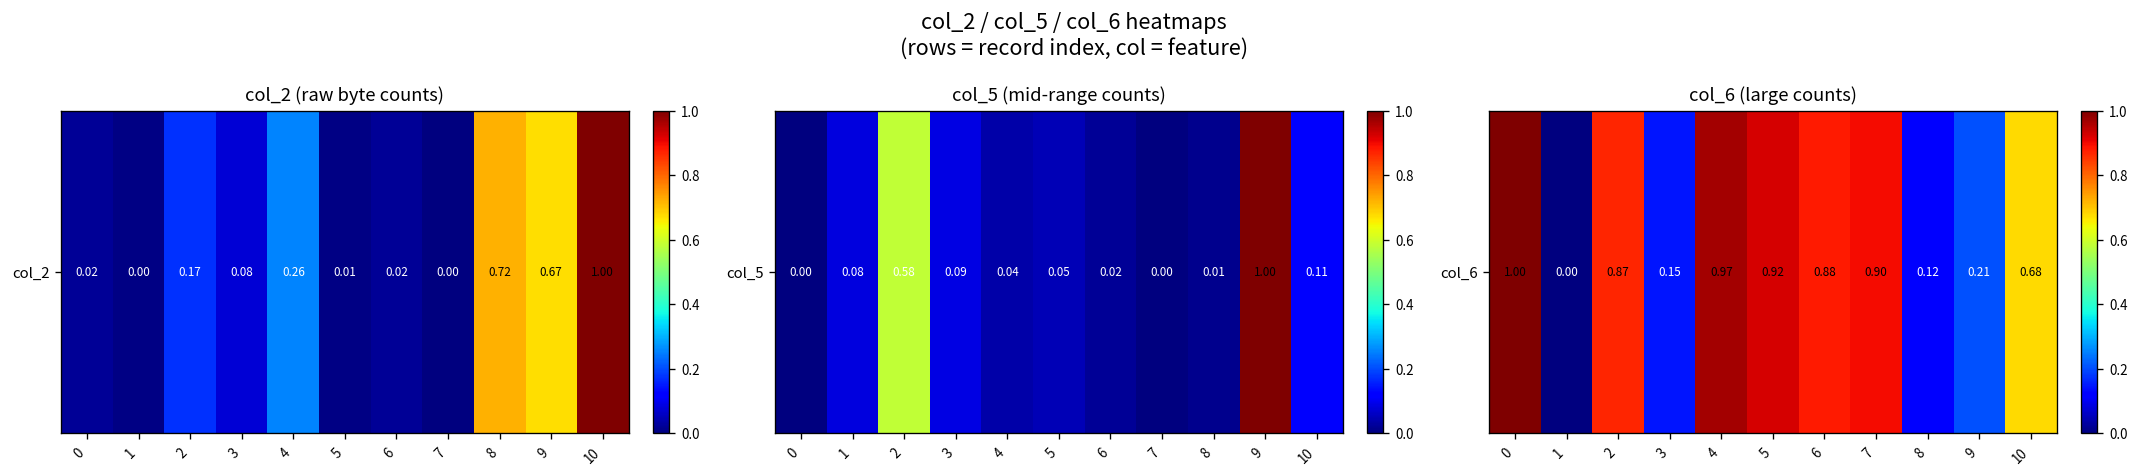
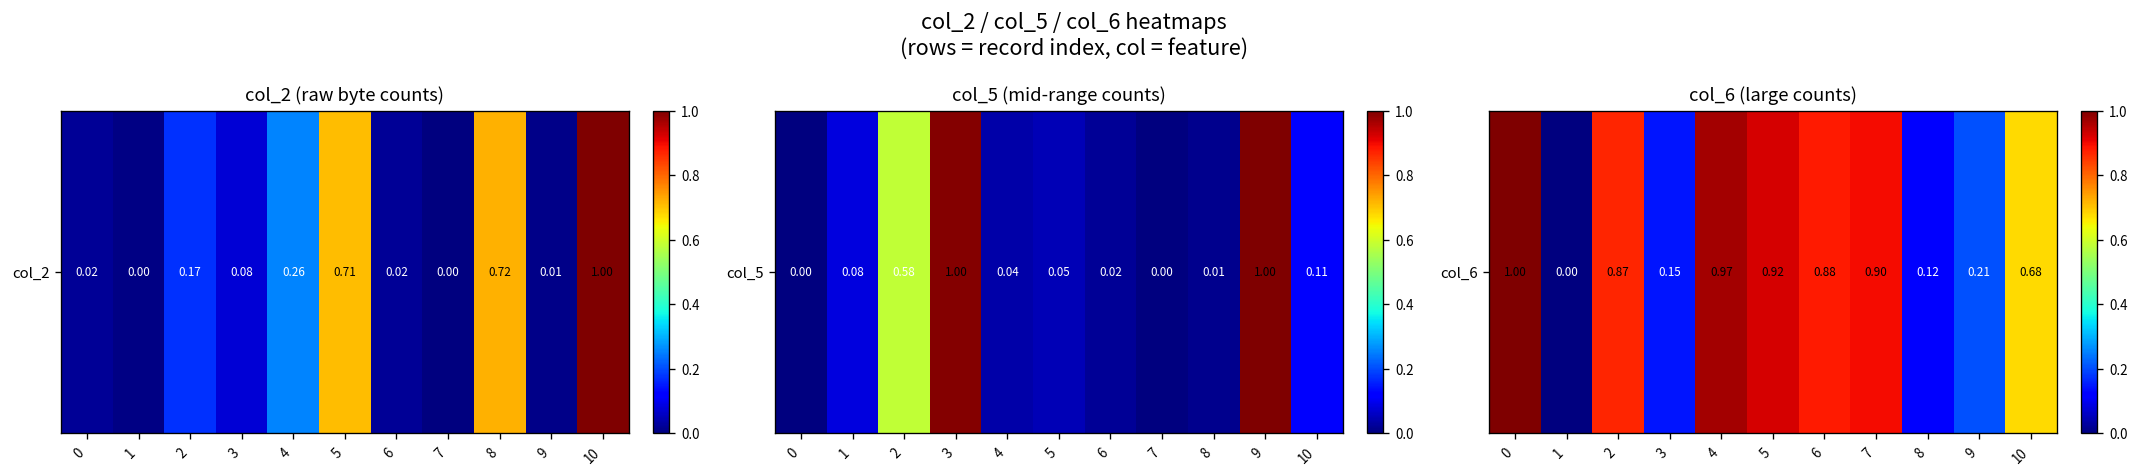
  {
    "col_2 (raw byte counts)": {
      "col_2": {
        "0": 0.02,
        "1": 0.00,
        "2": 0.17,
        "3": 0.08,
        "4": 0.26,
-       "5": 0.01,
+       "5": 0.71,
        "6": 0.02,
        "7": 0.00,
        "8": 0.72,
-       "9": 0.67,
+       "9": 0.01,
        "10": 1.00
      }
    },
    "col_5 (mid-range counts)": {
      "col_5": {
        "0": 0.00,
        "1": 0.08,
        "2": 0.58,
-       "3": 0.09,
+       "3": 1.00,
        "4": 0.04,
        "5": 0.05,
        "6": 0.02,
        "7": 0.00,
        "8": 0.01,
        "9": 1.00,
        "10": 0.11
      }
    },
    "col_6 (large counts)": {
      "col_6": {
        "0": 1.00,
        "1": 0.00,
        "2": 0.87,
        "3": 0.15,
        "4": 0.97,
        "5": 0.92,
        "6": 0.88,
        "7": 0.90,
        "8": 0.12,
        "9": 0.21,
        "10": 0.68
      }
    }
  }
